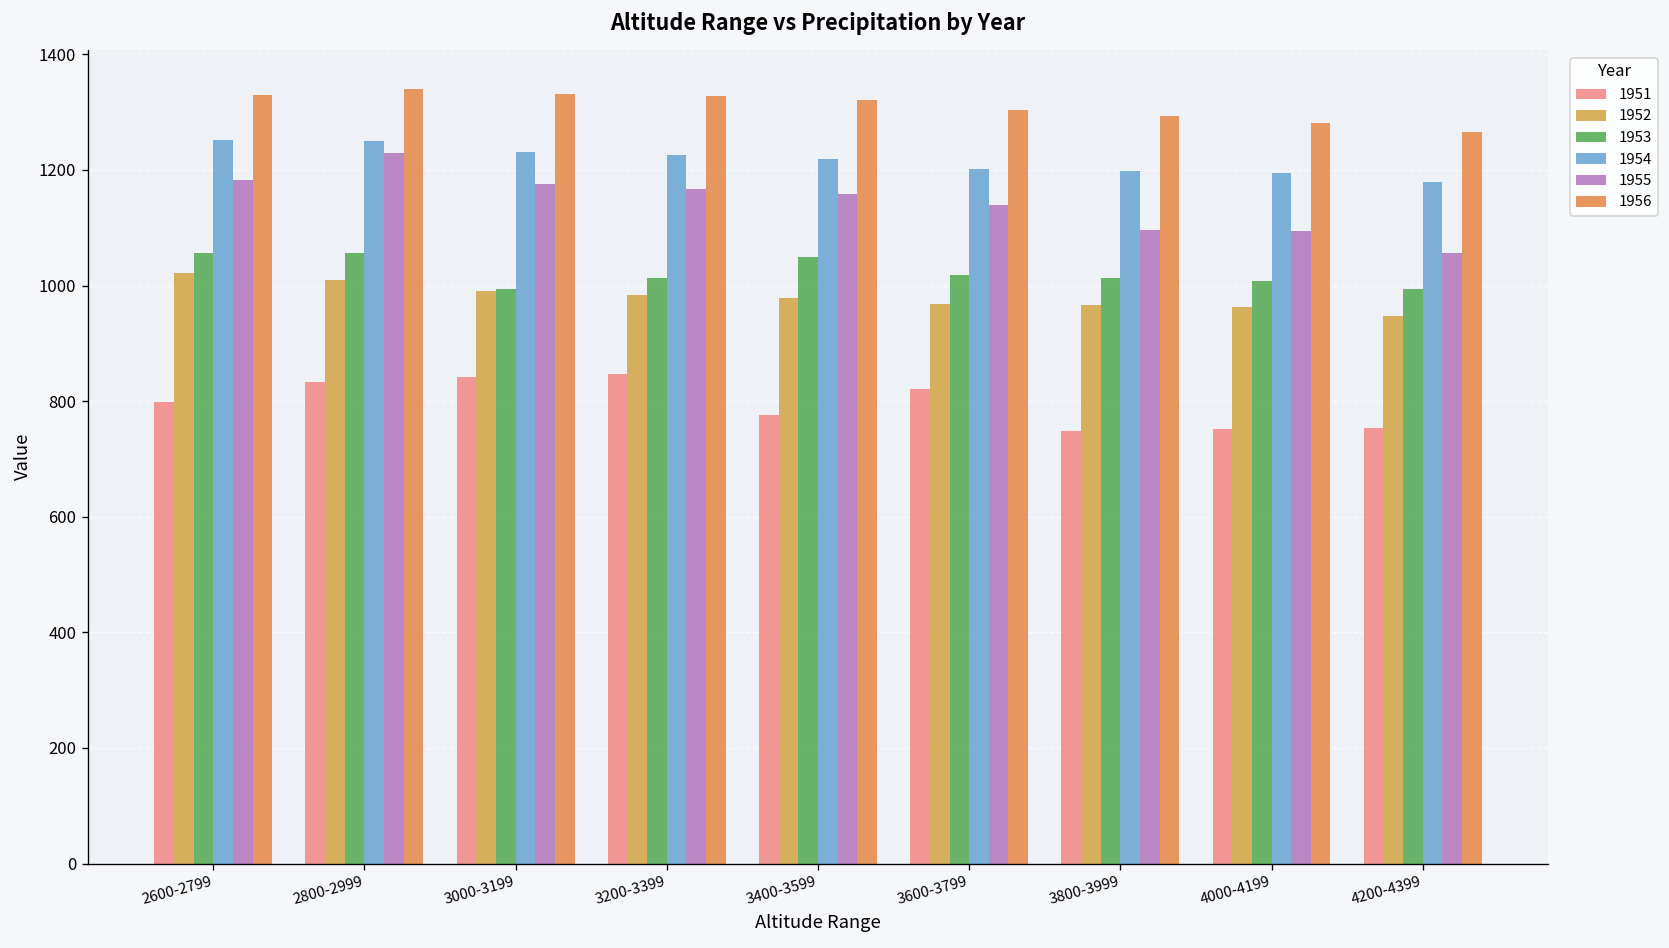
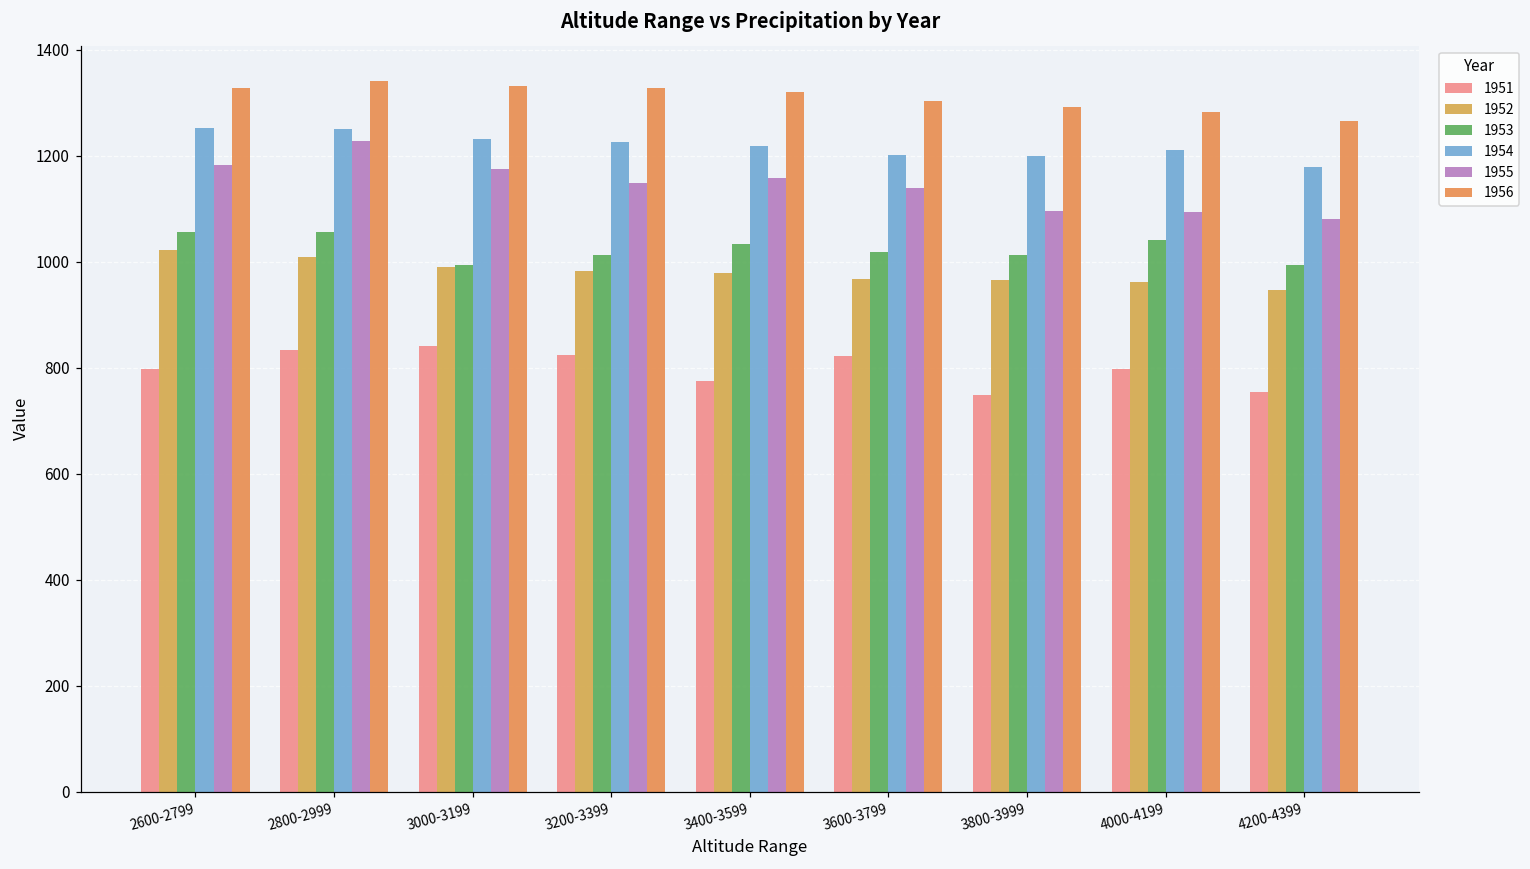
  {
    "1951": {
      "2600-2799": 800,
      "2800-2999": 830,
      "3000-3199": 840,
-     "3200-3399": 850,
+     "3200-3399": 820,
      "3400-3599": 780,
      "3600-3799": 820,
      "3800-3999": 750,
-     "4000-4199": 750,
+     "4000-4199": 800,
      "4200-4399": 750
    },
    "1953": {
      "2600-2799": 1060,
      "2800-2999": 1060,
      "3000-3199": 990,
      "3200-3399": 1010,
-     "3400-3599": 1050,
+     "3400-3599": 1030,
      "3600-3799": 1020,
      "3800-3999": 1010,
-     "4000-4199": 1010,
+     "4000-4199": 1040,
      "4200-4399": 990
    },
    "1954": {
      "2600-2799": 1250,
      "2800-2999": 1250,
      "3000-3199": 1230,
      "3200-3399": 1230,
      "3400-3599": 1220,
      "3600-3799": 1200,
      "3800-3999": 1200,
-     "4000-4199": 1190,
+     "4000-4199": 1210,
      "4200-4399": 1180
    },
    "1955": {
      "2600-2799": 1180,
      "2800-2999": 1230,
      "3000-3199": 1180,
-     "3200-3399": 1170,
+     "3200-3399": 1150,
      "3400-3599": 1160,
      "3600-3799": 1140,
      "3800-3999": 1100,
      "4000-4199": 1090,
-     "4200-4399": 1060
+     "4200-4399": 1080
    }
  }
